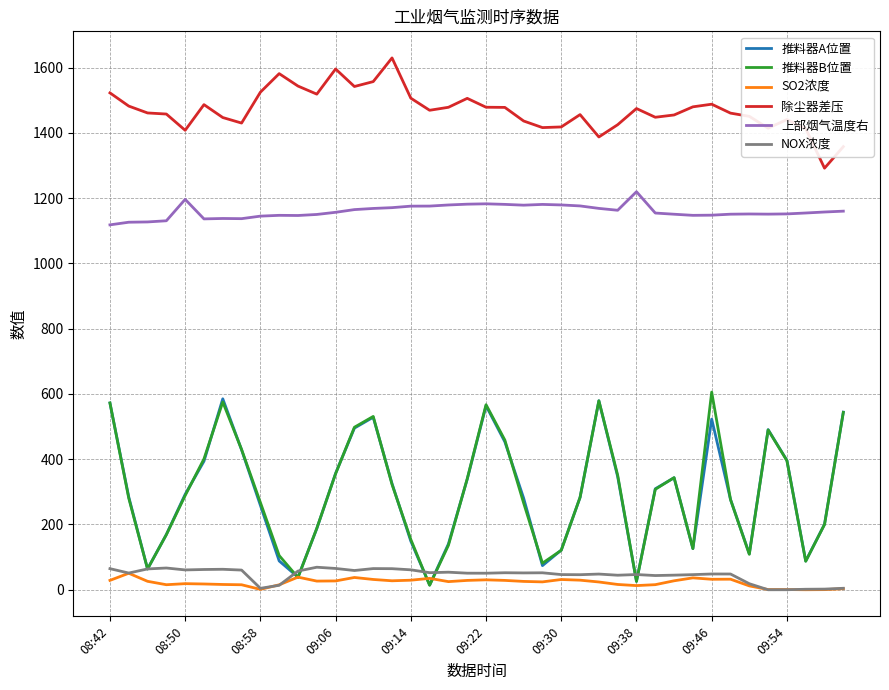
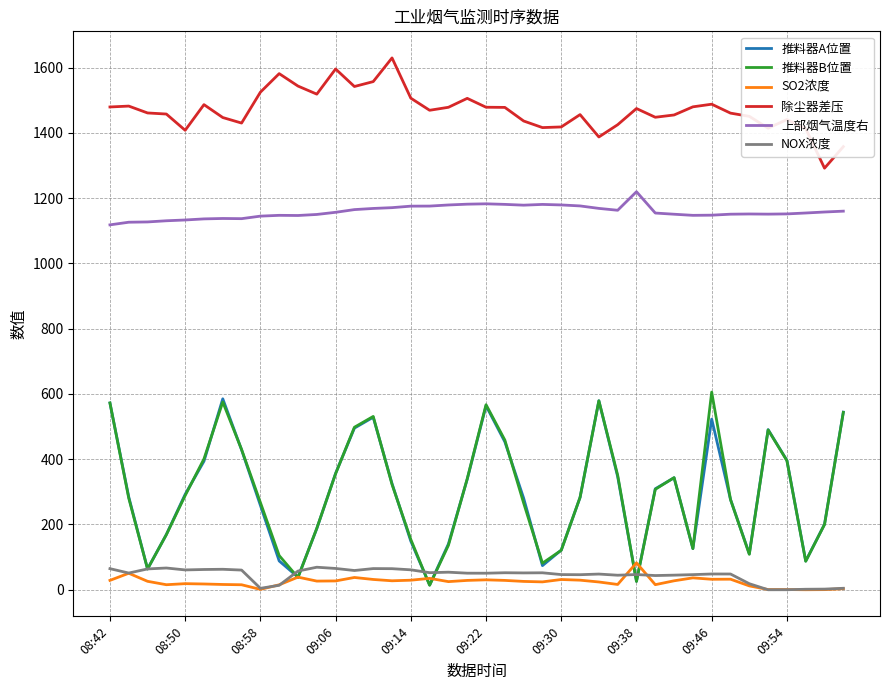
  {
    "推料器A位置": {
      "08:58": 260,
      "09:46": 520
    },
    "推料器B位置": {
      "08:58": 270,
      "09:46": 610
    },
    "SO2浓度": {
      "08:42": 30,
      "08:50": 20,
      "09:06": 30,
      "09:14": 30,
      "09:22": 30,
      "09:30": 30,
-     "09:38": 10,
+     "09:38": 80,
      "09:46": 30
    },
    "除尘器差压": {
-     "08:42": 1520,
+     "08:42": 1480,
      "08:50": 1410,
      "08:58": 1520,
      "09:06": 1600,
      "09:14": 1510,
      "09:22": 1480,
      "09:30": 1420,
      "09:38": 1470,
      "09:46": 1490
    },
    "上部烟气温度右": {
      "08:42": 1120,
-     "08:50": 1200,
+     "08:50": 1130,
      "08:58": 1140,
      "09:06": 1160,
      "09:14": 1180,
      "09:22": 1180,
      "09:30": 1180,
      "09:38": 1220,
      "09:46": 1150,
      "09:54": 1150
    },
    "NOX浓度": {
      "08:42": 60,
      "08:50": 60,
      "09:06": 70,
      "09:14": 60,
      "09:22": 50,
      "09:30": 50,
      "09:38": 50,
      "09:46": 50
    }
  }
